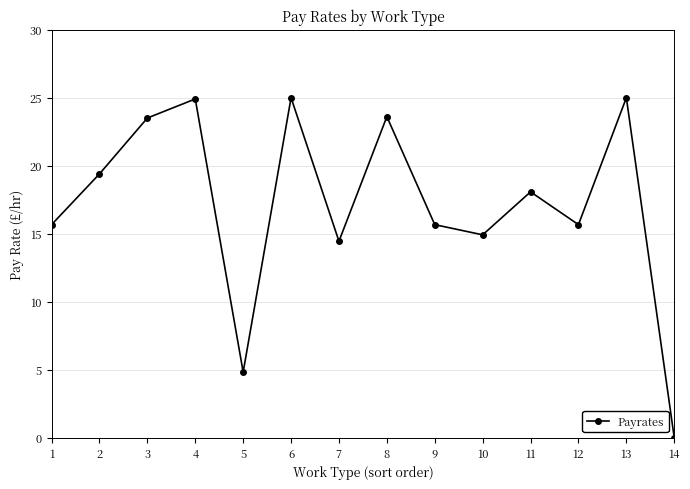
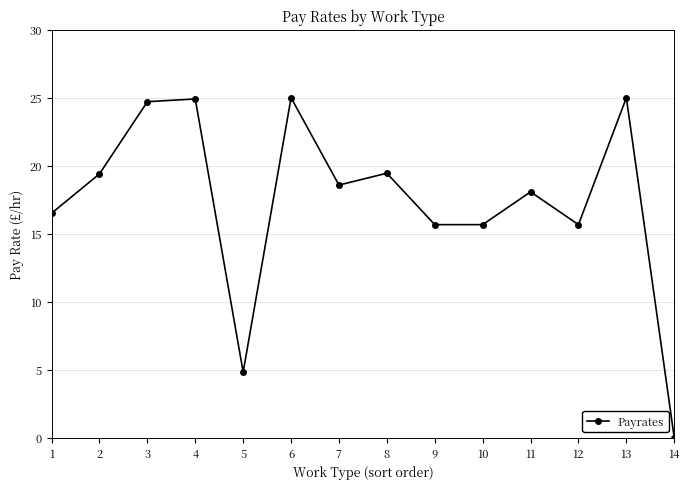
  {
-   "1": 15.7,
+   "1": 16.5,
    "2": 19.4,
-   "3": 23.5,
+   "3": 24.7,
    "4": 24.9,
    "5": 4.8,
    "6": 25.0,
-   "7": 14.5,
-   "8": 23.6,
+   "7": 18.6,
+   "8": 19.5,
    "9": 15.7,
-   "10": 14.9,
+   "10": 15.7,
    "11": 18.1,
    "12": 15.7,
    "13": 25.0,
    "14": 0.0
  }
